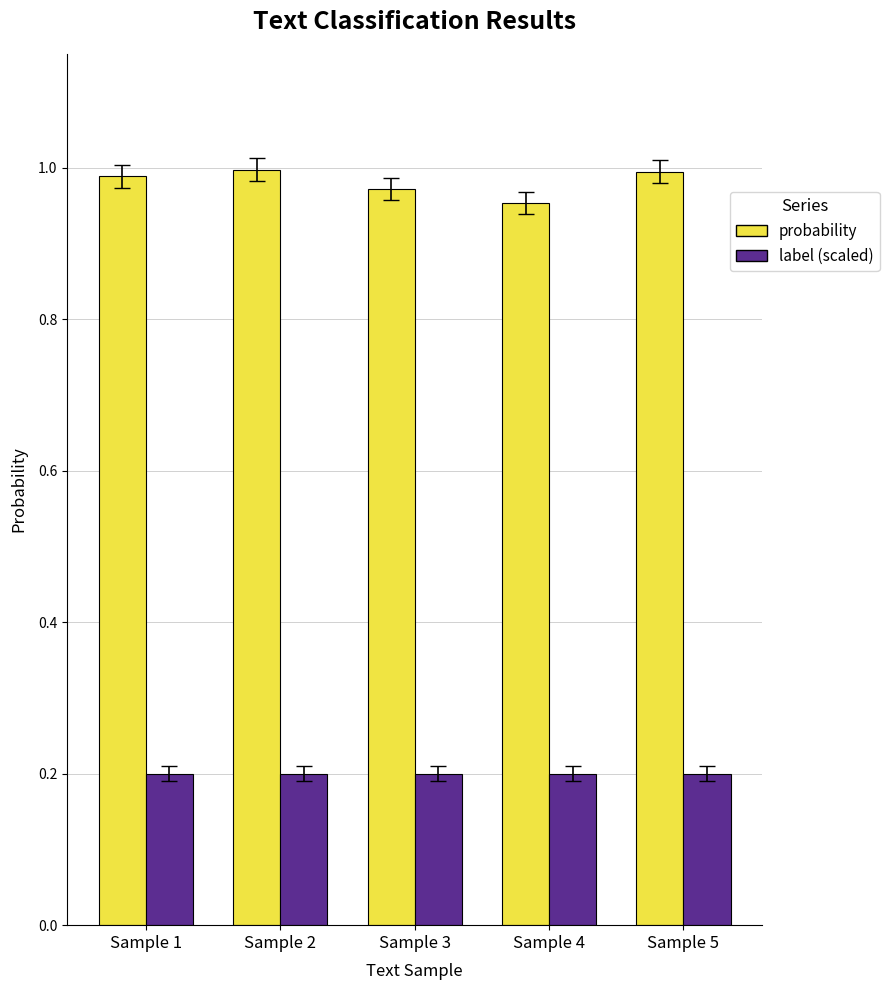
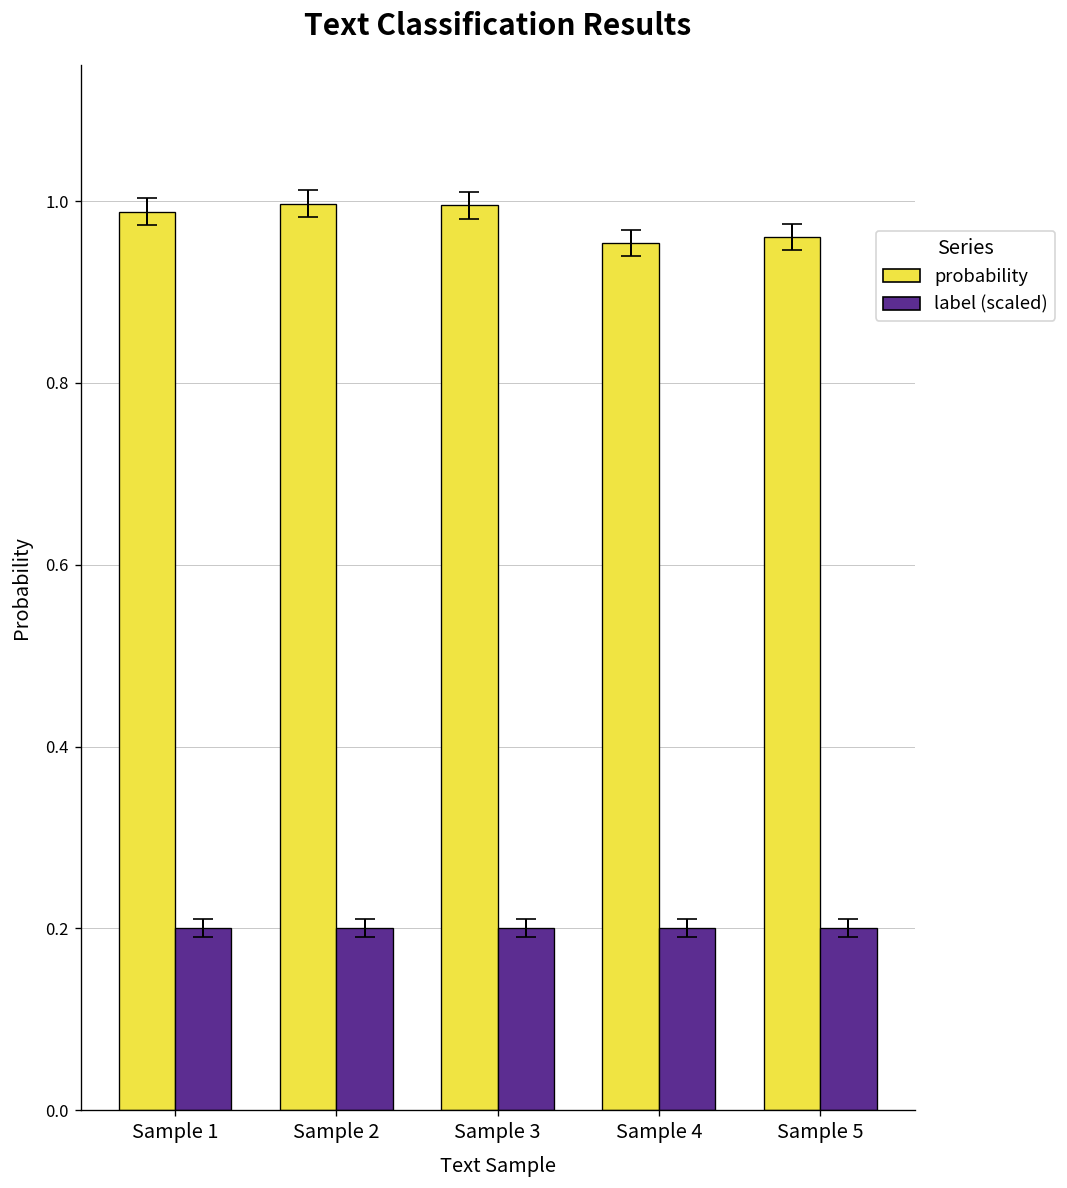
  {
    "probability": {
      "Sample 1": 0.99,
      "Sample 2": 1.00,
-     "Sample 3": 0.97,
+     "Sample 3": 1.00,
      "Sample 4": 0.95,
-     "Sample 5": 0.99
+     "Sample 5": 0.96
    },
    "label (scaled)": {
      "Sample 1": 0.20,
      "Sample 2": 0.20,
      "Sample 3": 0.20,
      "Sample 4": 0.20,
      "Sample 5": 0.20
    }
  }
